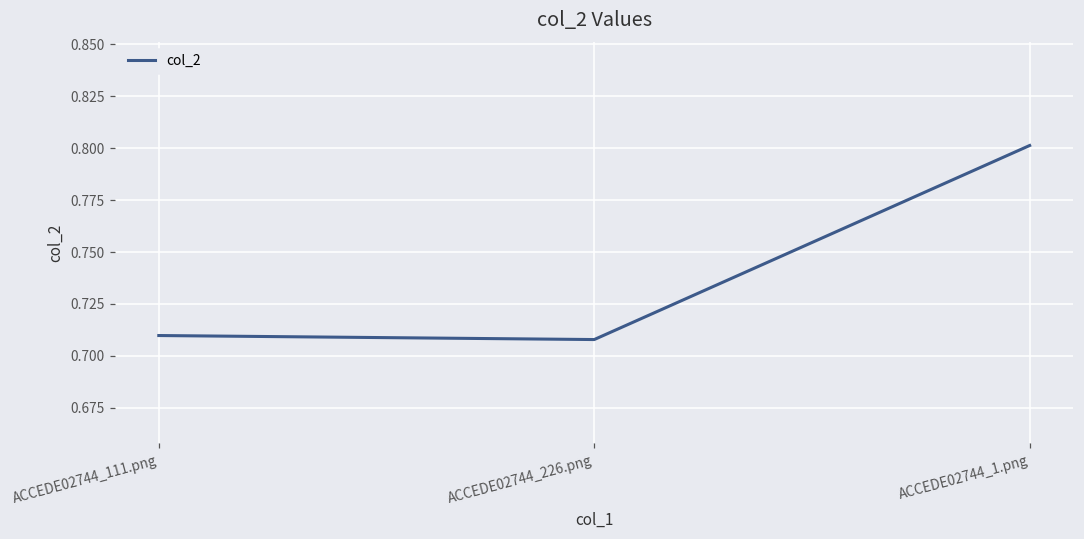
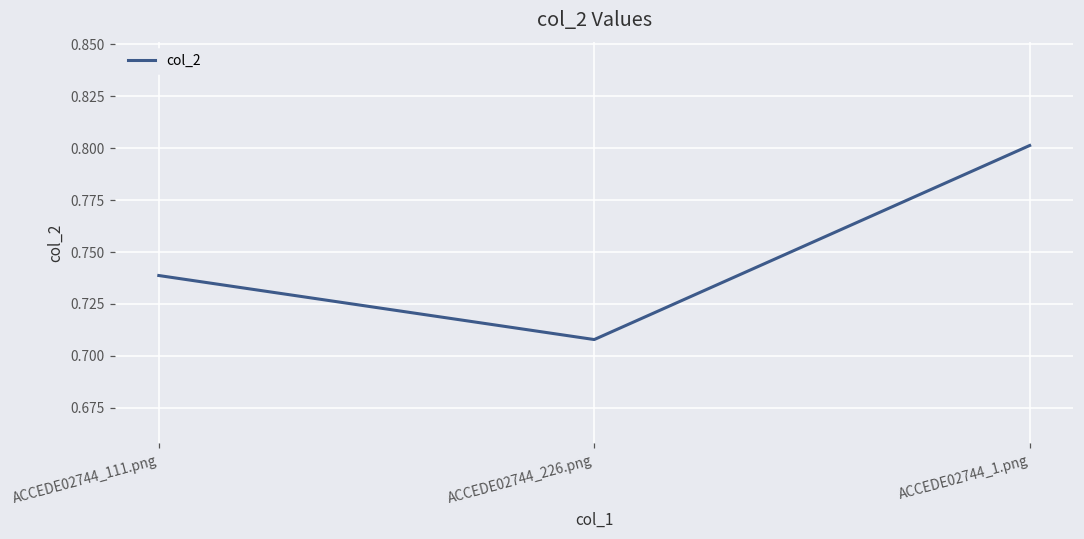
  {
-   "ACCEDE02744_111.png": 0.710,
+   "ACCEDE02744_111.png": 0.739,
    "ACCEDE02744_226.png": 0.708,
    "ACCEDE02744_1.png": 0.801
  }
